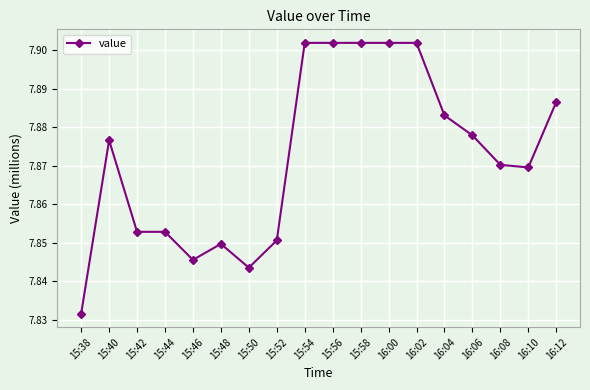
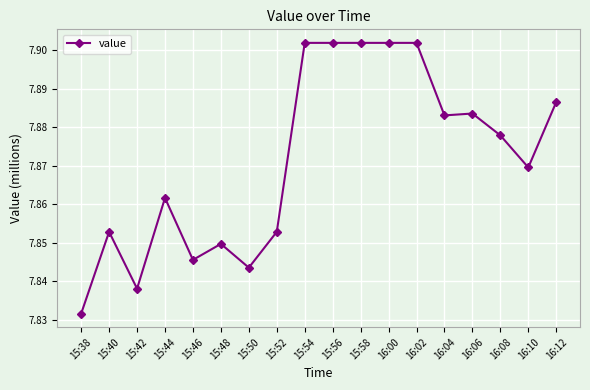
  {
    "15:38": 7.832,
-   "15:40": 7.877,
-   "15:42": 7.853,
-   "15:44": 7.853,
+   "15:40": 7.853,
+   "15:42": 7.838,
+   "15:44": 7.862,
    "15:46": 7.846,
    "15:48": 7.850,
    "15:50": 7.844,
-   "15:52": 7.851,
+   "15:52": 7.853,
    "15:54": 7.902,
    "15:56": 7.902,
    "15:58": 7.902,
    "16:00": 7.902,
    "16:02": 7.902,
    "16:04": 7.883,
-   "16:06": 7.878,
-   "16:08": 7.870,
+   "16:06": 7.884,
+   "16:08": 7.878,
    "16:10": 7.870,
    "16:12": 7.887
  }
